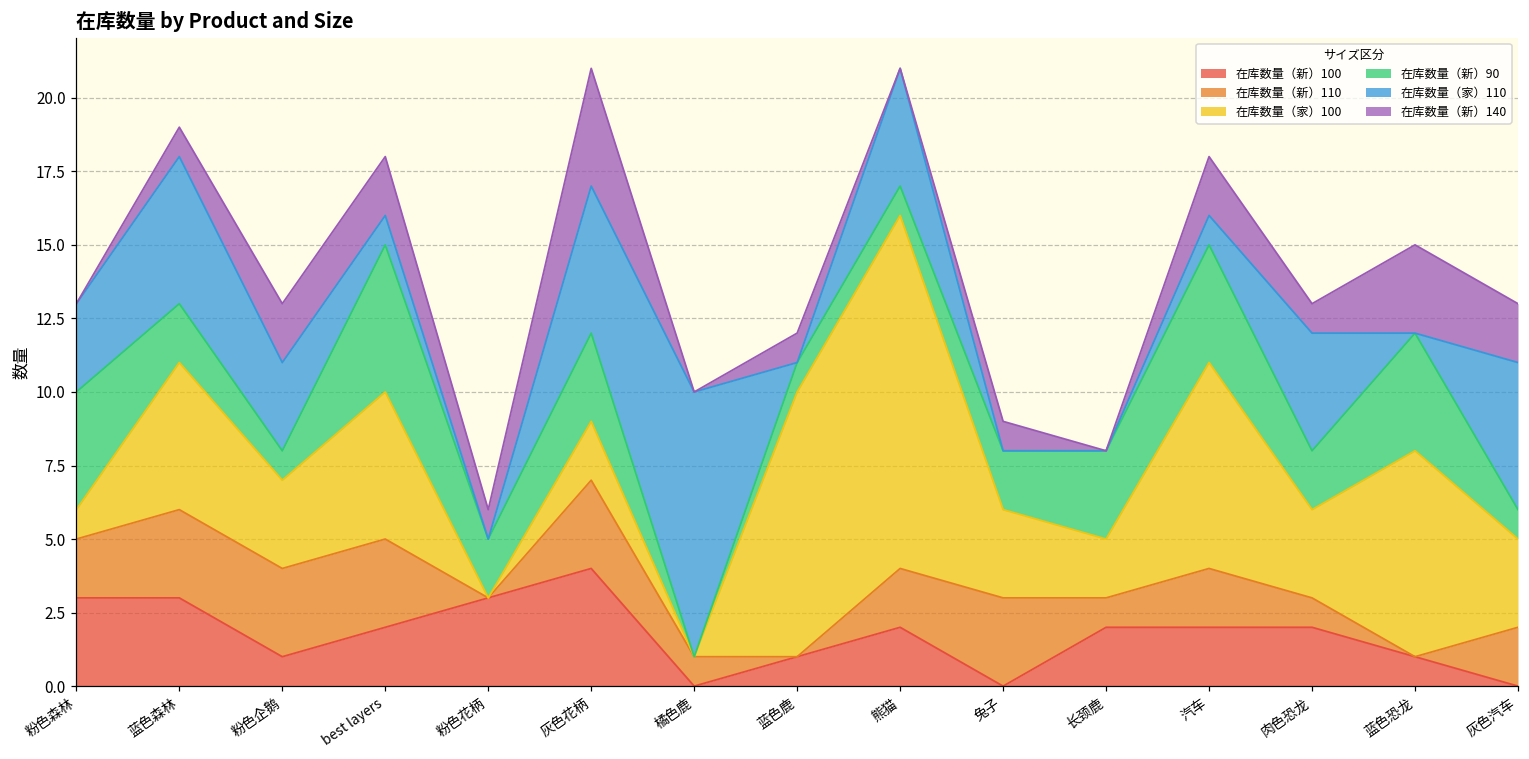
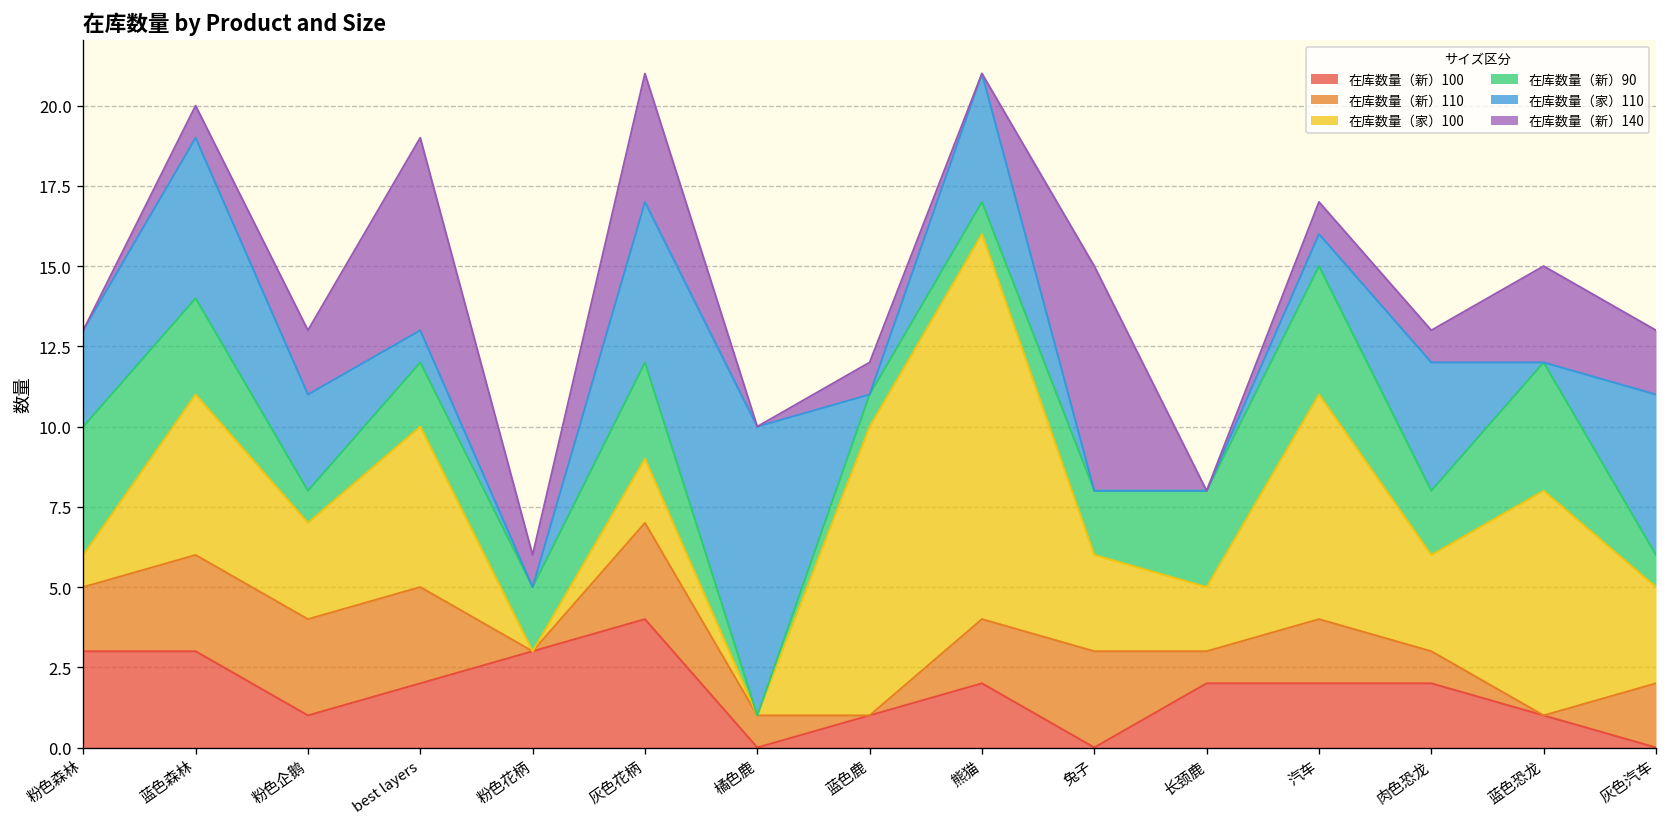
  {
    "在库数量（家）100": {
      "粉色森林": 1,
      "蓝色森林": 5,
      "粉色企鹅": 3,
      "best layers": 5,
      "灰色花柄": 2,
      "蓝色鹿": 9,
      "熊猫": 12,
      "兔子": 3,
      "长颈鹿": 2,
      "汽车": 7,
      "肉色恐龙": 3,
      "蓝色恐龙": 7,
      "灰色汽车": 3
    },
    "在库数量（新）90": {
      "粉色森林": 4,
-     "蓝色森林": 2,
+     "蓝色森林": 3,
      "粉色企鹅": 1,
-     "best layers": 5,
+     "best layers": 2,
      "灰色花柄": 3,
      "熊猫": 1,
      "汽车": 4,
      "肉色恐龙": 2,
      "灰色汽车": 1
    },
    "在库数量（家）110": {
      "蓝色森林": 5,
      "粉色企鹅": 3,
      "best layers": 1,
      "灰色花柄": 5,
      "汽车": 1,
      "肉色恐龙": 4,
      "灰色汽车": 5
    },
    "在库数量（新）140": {
      "蓝色森林": 1,
      "粉色企鹅": 2,
-     "best layers": 2,
+     "best layers": 6,
      "粉色花柄": 1,
      "灰色花柄": 4,
      "蓝色鹿": 1,
-     "兔子": 1,
-     "汽车": 2,
+     "兔子": 7,
+     "汽车": 1,
      "肉色恐龙": 1,
      "蓝色恐龙": 3,
      "灰色汽车": 2
    }
  }
